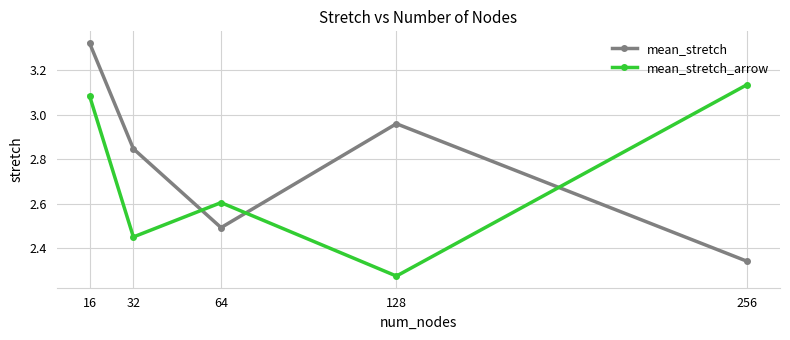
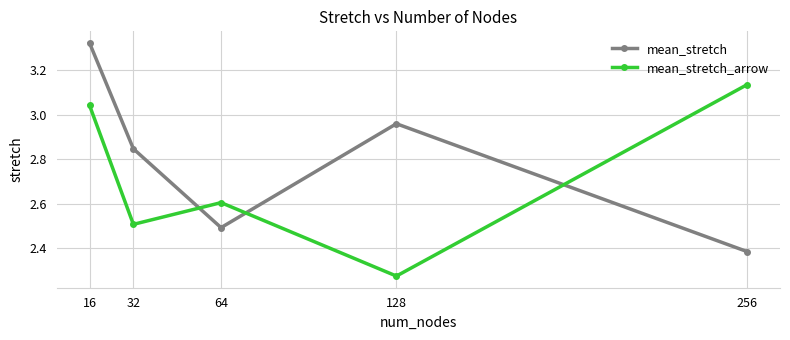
  {
    "mean_stretch": {
      "16": 3.32,
      "32": 2.85,
      "64": 2.49,
      "128": 2.96,
-     "256": 2.34
+     "256": 2.39
    },
    "mean_stretch_arrow": {
-     "16": 3.08,
-     "32": 2.45,
+     "16": 3.04,
+     "32": 2.51,
      "64": 2.60,
      "128": 2.28,
      "256": 3.13
    }
  }
